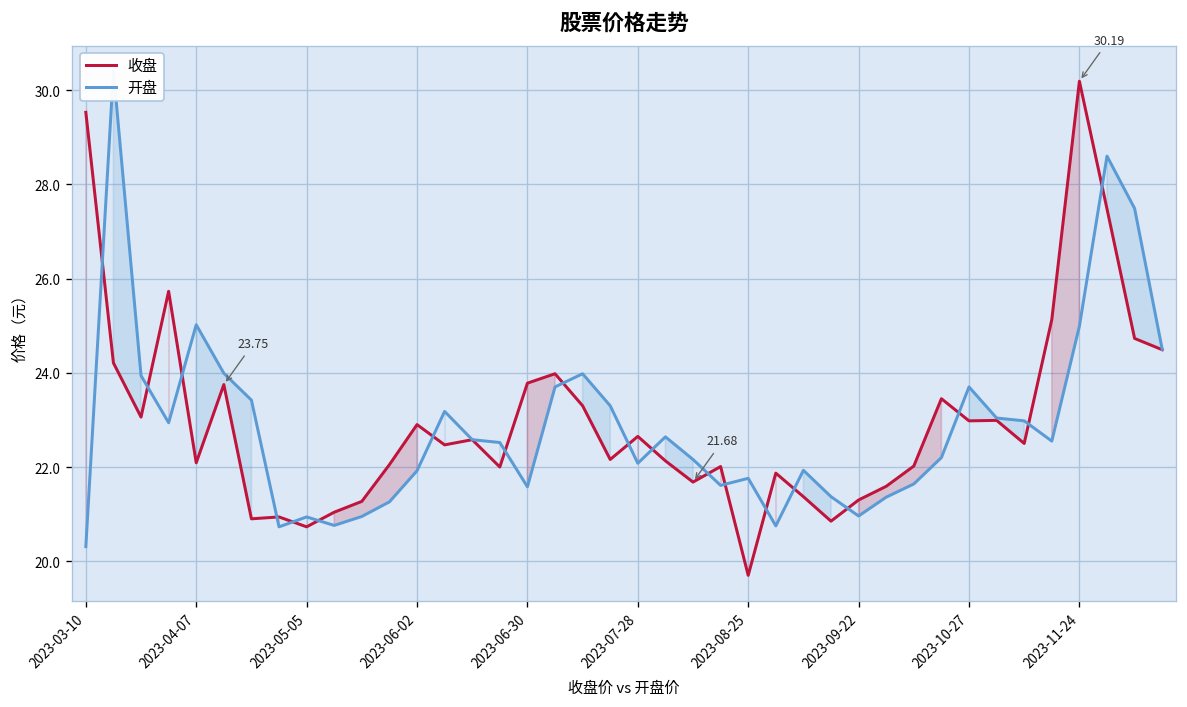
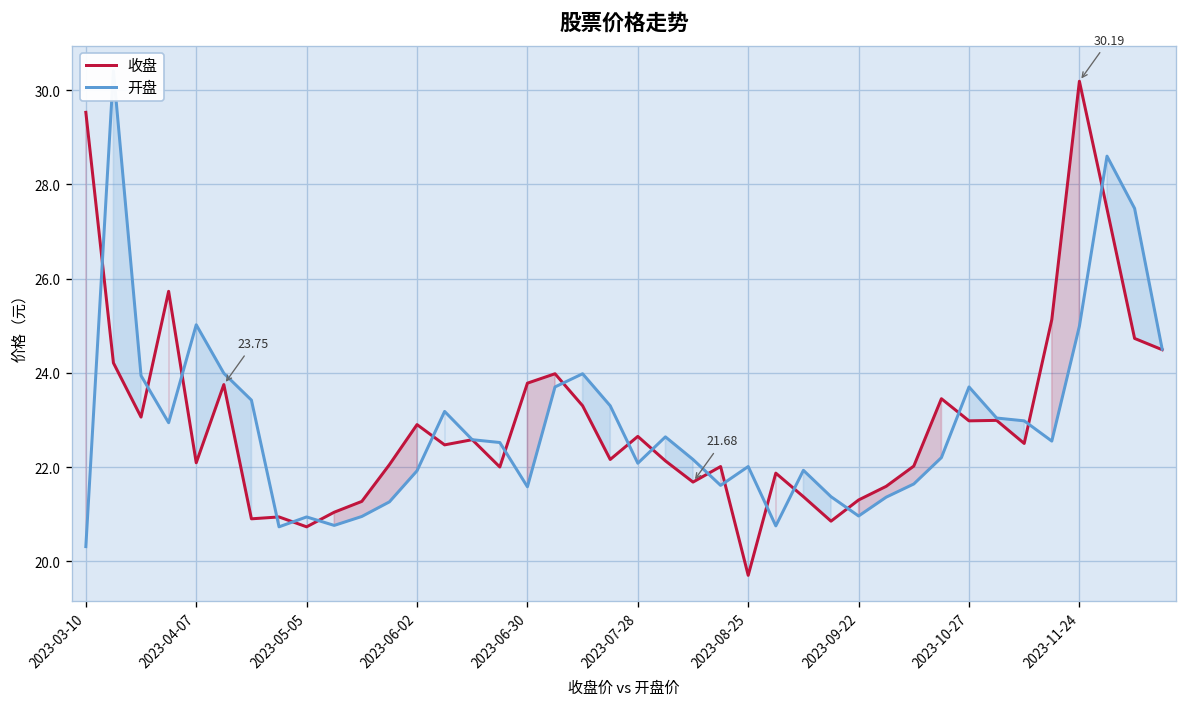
  {
    "收盘": {
      "2023-11-24": 30.19
    },
    "开盘": {
      "2023-03-10": 20.3,
      "2023-04-07": 25.0,
      "2023-05-05": 20.9,
      "2023-06-02": 21.9,
      "2023-06-30": 21.6,
      "2023-07-28": 22.1,
-     "2023-08-25": 21.8,
+     "2023-08-25": 22.0,
      "2023-09-22": 21.0,
      "2023-10-27": 23.7,
      "2023-11-24": 25.0
    }
  }
